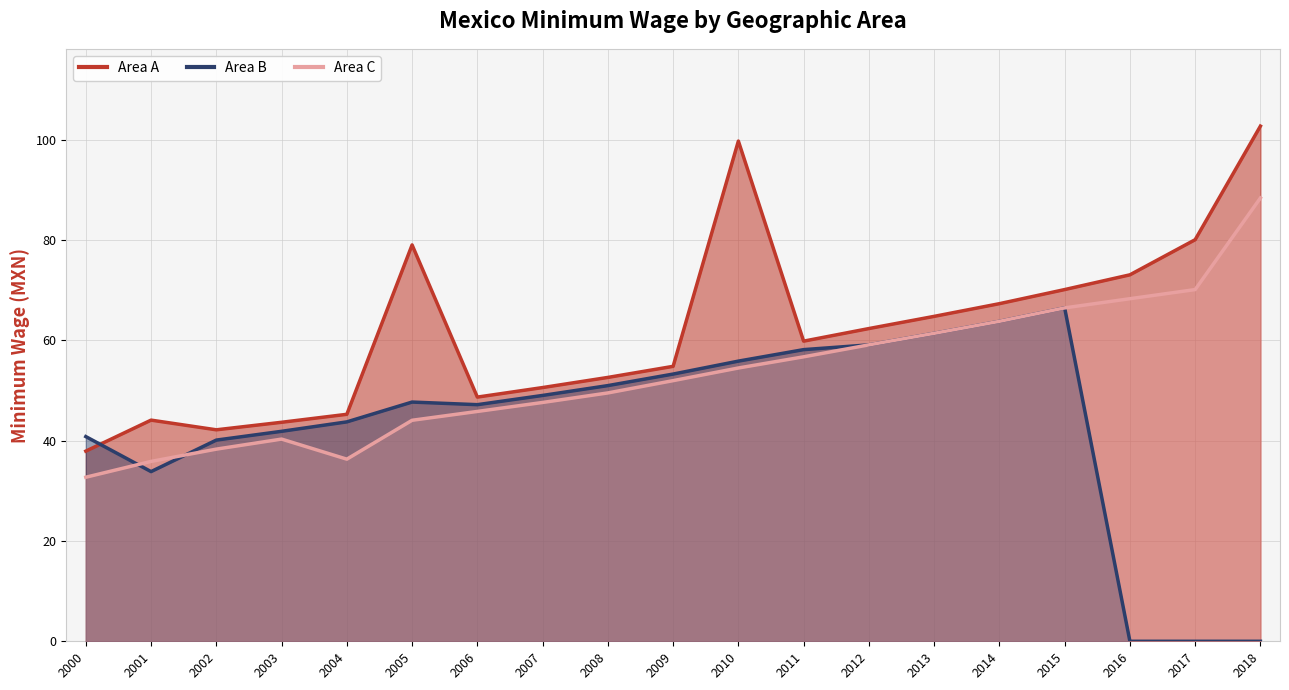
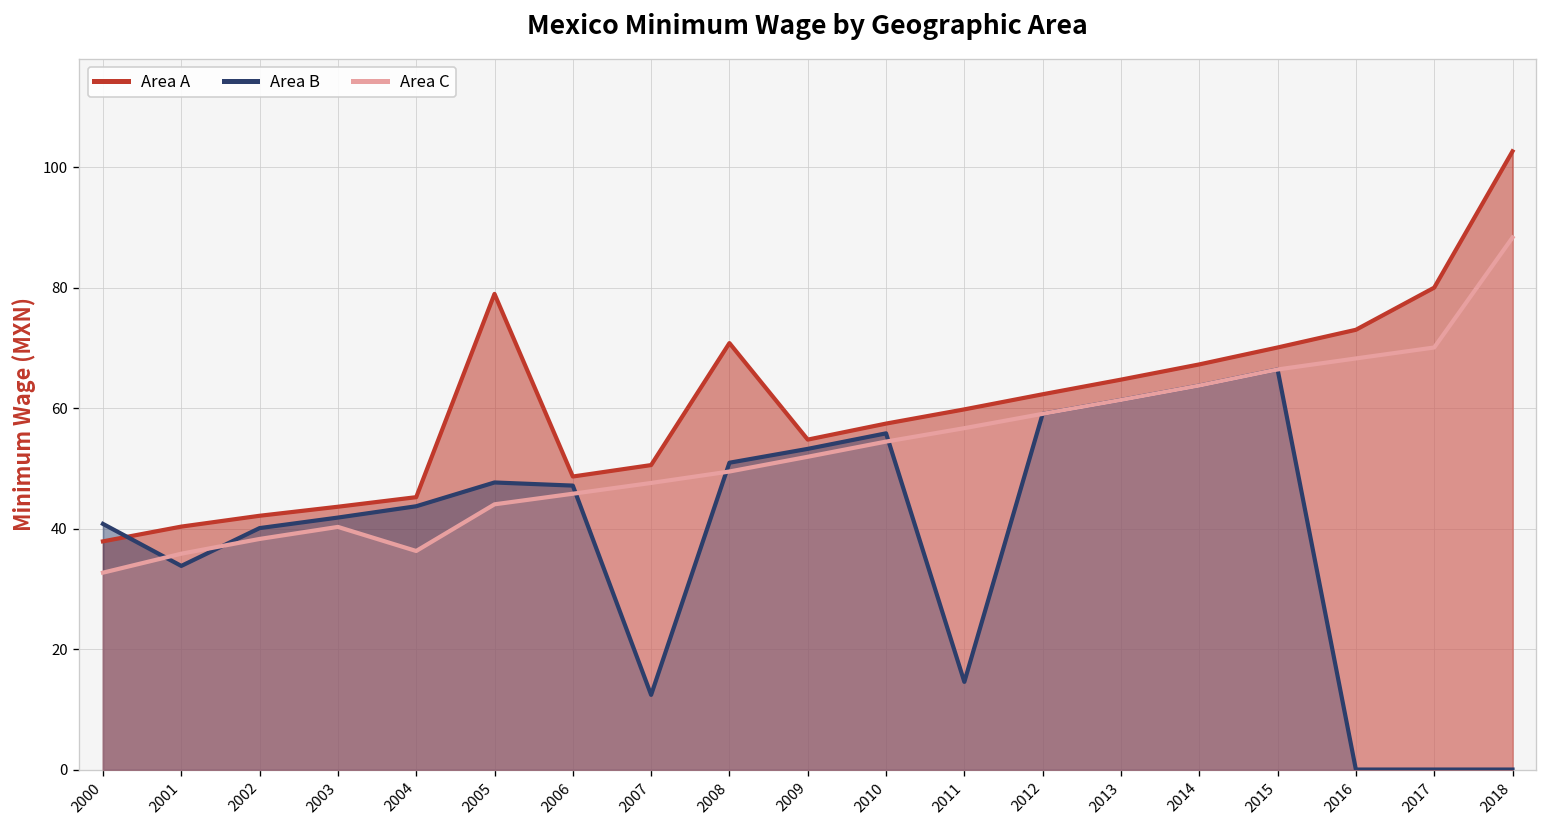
  {
    "Area A": {
      "2000": 38,
-     "2001": 44,
+     "2001": 40,
      "2002": 42,
      "2003": 44,
      "2004": 45,
      "2005": 79,
      "2006": 49,
      "2007": 51,
-     "2008": 53,
+     "2008": 71,
      "2009": 55,
-     "2010": 100,
+     "2010": 57,
      "2011": 60,
      "2012": 62,
      "2013": 65,
      "2014": 67,
      "2015": 70,
      "2016": 73,
      "2017": 80,
      "2018": 103
    },
    "Area B": {
      "2000": 41,
      "2001": 34,
      "2002": 40,
      "2003": 42,
      "2004": 44,
      "2005": 48,
      "2006": 47,
-     "2007": 49,
+     "2007": 12,
      "2008": 51,
      "2009": 53,
      "2010": 56,
-     "2011": 58,
+     "2011": 15,
      "2016": 0,
      "2017": 0,
      "2018": 0
    },
    "Area C": {
      "2000": 33,
      "2001": 36,
      "2002": 38,
      "2003": 40,
      "2004": 36,
      "2005": 44,
      "2006": 46,
      "2007": 48,
      "2008": 50,
      "2009": 52,
      "2010": 54,
      "2011": 57,
      "2016": 68,
      "2017": 70,
      "2018": 88
    }
  }
